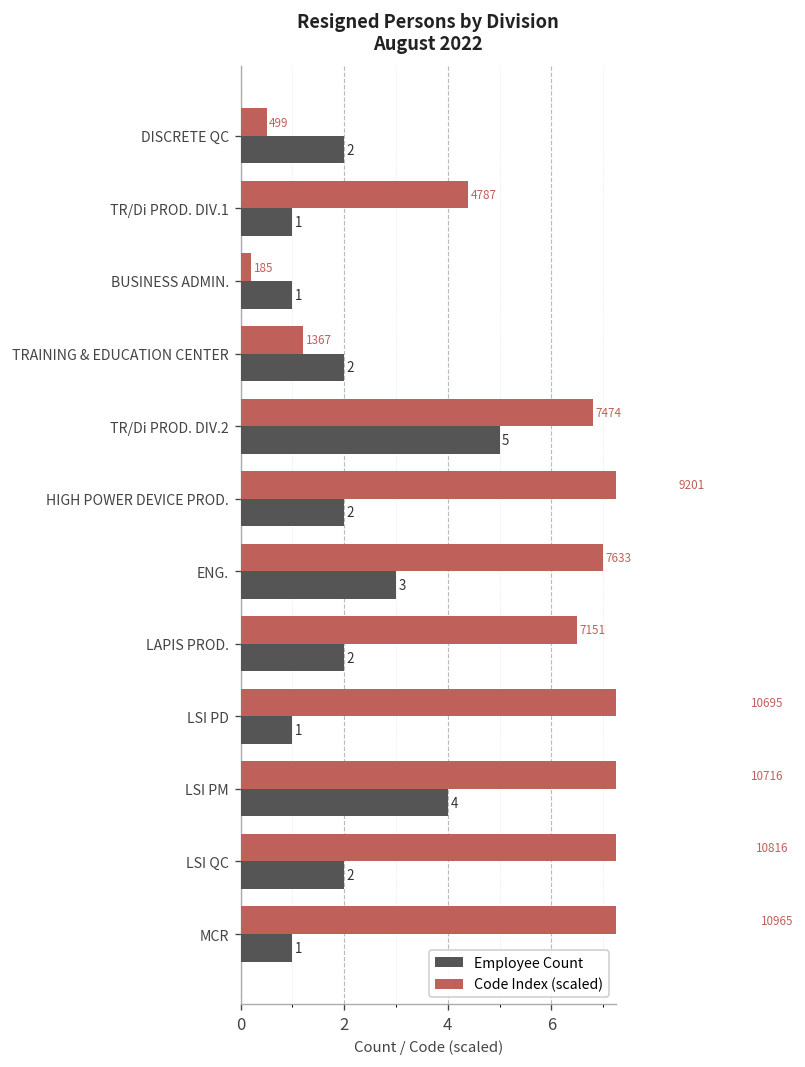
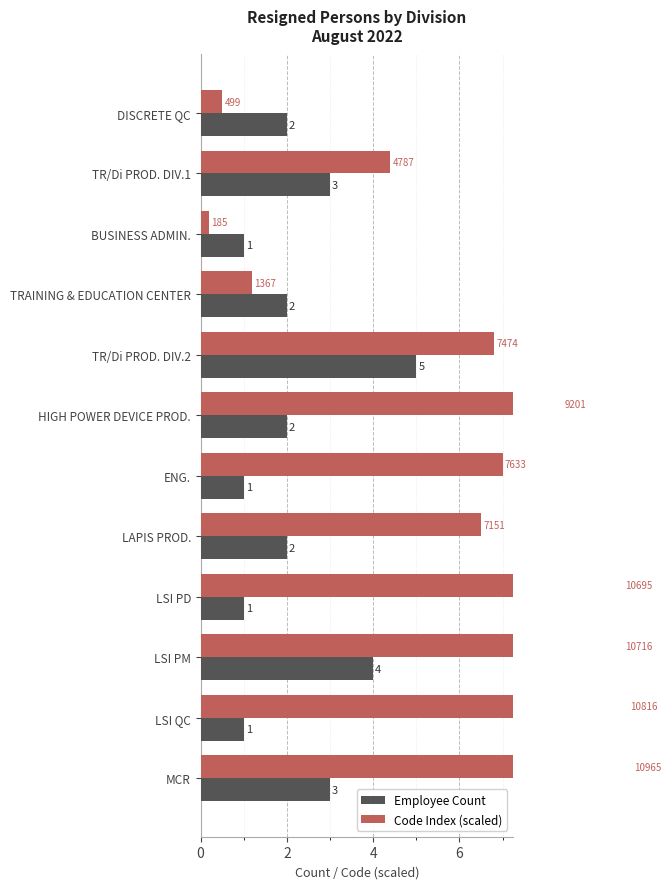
  {
    "Employee Count": {
      "DISCRETE QC": 2,
-     "TR/Di PROD. DIV.1": 1,
+     "TR/Di PROD. DIV.1": 3,
      "BUSINESS ADMIN.": 1,
      "TRAINING & EDUCATION CENTER": 2,
      "TR/Di PROD. DIV.2": 5,
      "HIGH POWER DEVICE PROD.": 2,
-     "ENG.": 3,
+     "ENG.": 1,
      "LAPIS PROD.": 2,
      "LSI PD": 1,
      "LSI PM": 4,
-     "LSI QC": 2,
-     "MCR": 1
+     "LSI QC": 1,
+     "MCR": 3
    }
  }
